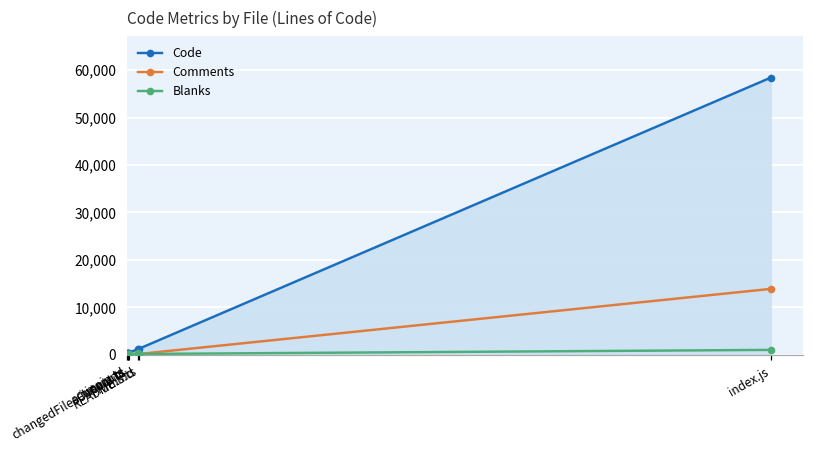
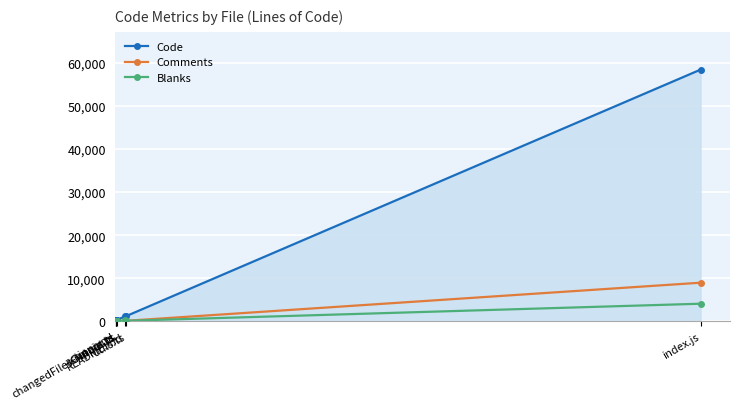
  {
    "Code": {
      "README.md": "1,000",
      "utils.ts": "1,000",
      "index.js": "58,000"
    },
    "Comments": {
-     "index.js": "14,000"
+     "index.js": "9,000"
    },
    "Blanks": {
-     "index.js": "1,000"
+     "index.js": "4,000"
    }
  }
